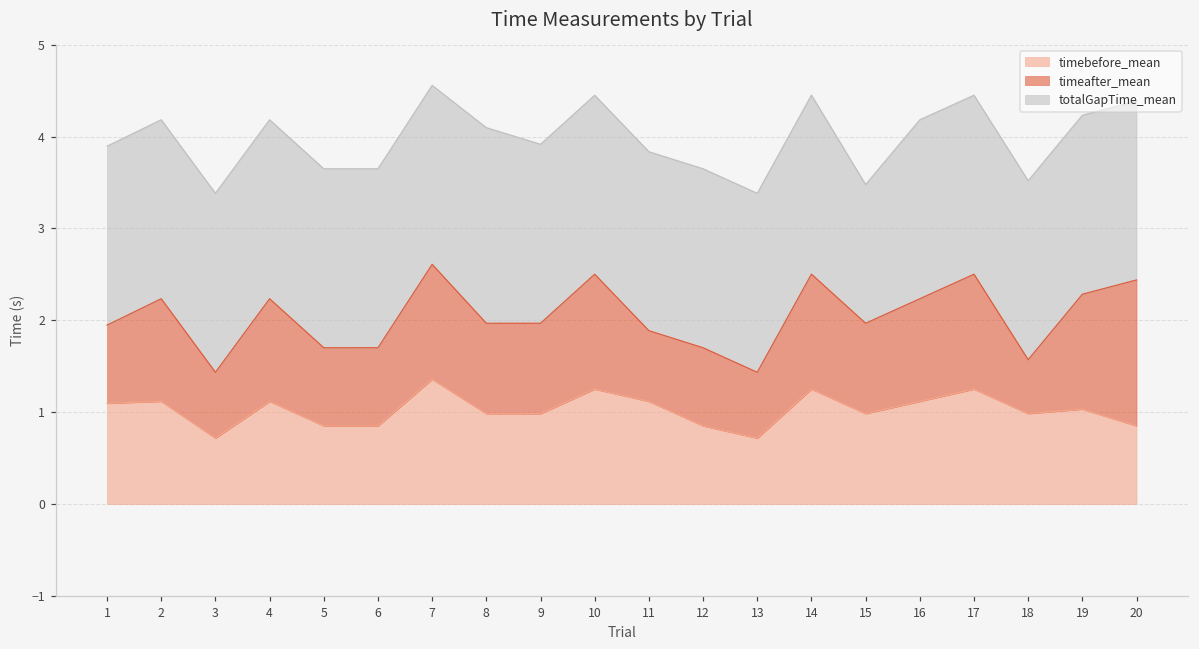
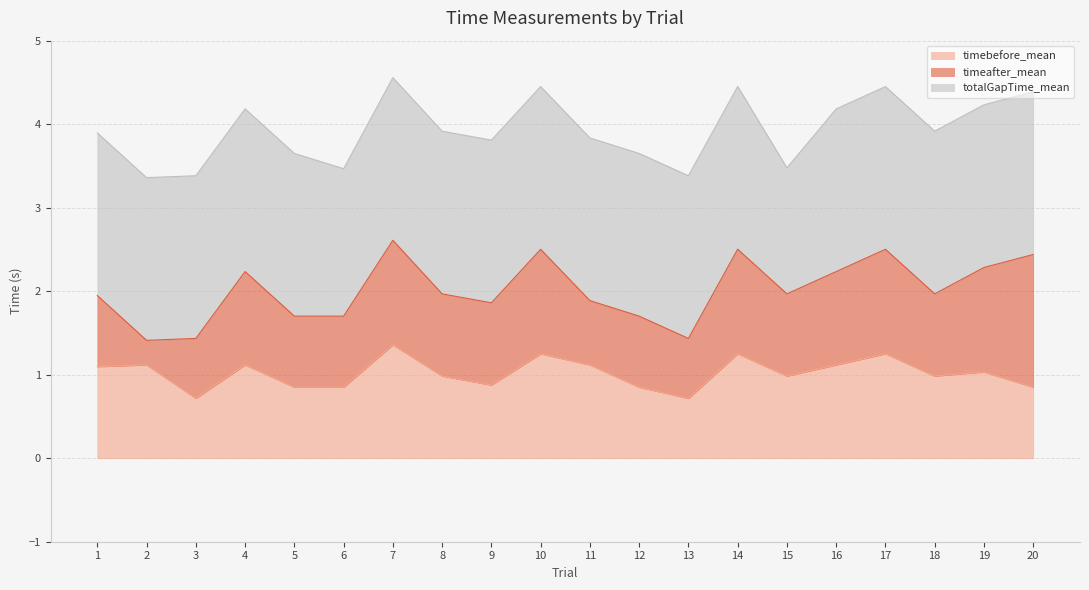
  {
    "timebefore_mean": {
      "1": 1.1,
      "2": 1.1,
      "3": 0.7,
      "4": 1.1,
      "5": 0.9,
      "6": 0.9,
      "7": 1.4,
      "8": 1.0,
-     "9": 1.0,
+     "9": 0.9,
      "10": 1.3,
      "11": 1.1,
      "12": 0.9,
      "13": 0.7,
      "14": 1.3,
      "15": 1.0,
      "16": 1.1,
      "17": 1.3,
      "18": 1.0,
      "19": 1.0,
      "20": 0.9
    },
    "timeafter_mean": {
      "1": 0.9,
-     "2": 1.1,
+     "2": 0.3,
      "3": 0.7,
      "4": 1.1,
      "5": 0.9,
      "6": 0.9,
      "7": 1.3,
      "8": 1.0,
      "9": 1.0,
      "10": 1.3,
      "11": 0.8,
      "12": 0.9,
      "13": 0.7,
      "14": 1.3,
      "15": 1.0,
      "16": 1.1,
      "17": 1.3,
-     "18": 0.6,
+     "18": 1.0,
      "19": 1.3,
      "20": 1.6
    },
    "totalGapTime_mean": {
      "1": 1.9,
      "2": 1.9,
      "3": 1.9,
      "4": 1.9,
      "5": 1.9,
-     "6": 1.9,
+     "6": 1.8,
      "7": 1.9,
-     "8": 2.1,
+     "8": 1.9,
      "9": 1.9,
      "10": 1.9,
      "11": 1.9,
      "12": 1.9,
      "13": 1.9,
      "14": 1.9,
      "15": 1.5,
      "16": 1.9,
      "17": 1.9,
      "18": 1.9,
      "19": 1.9
    }
  }
